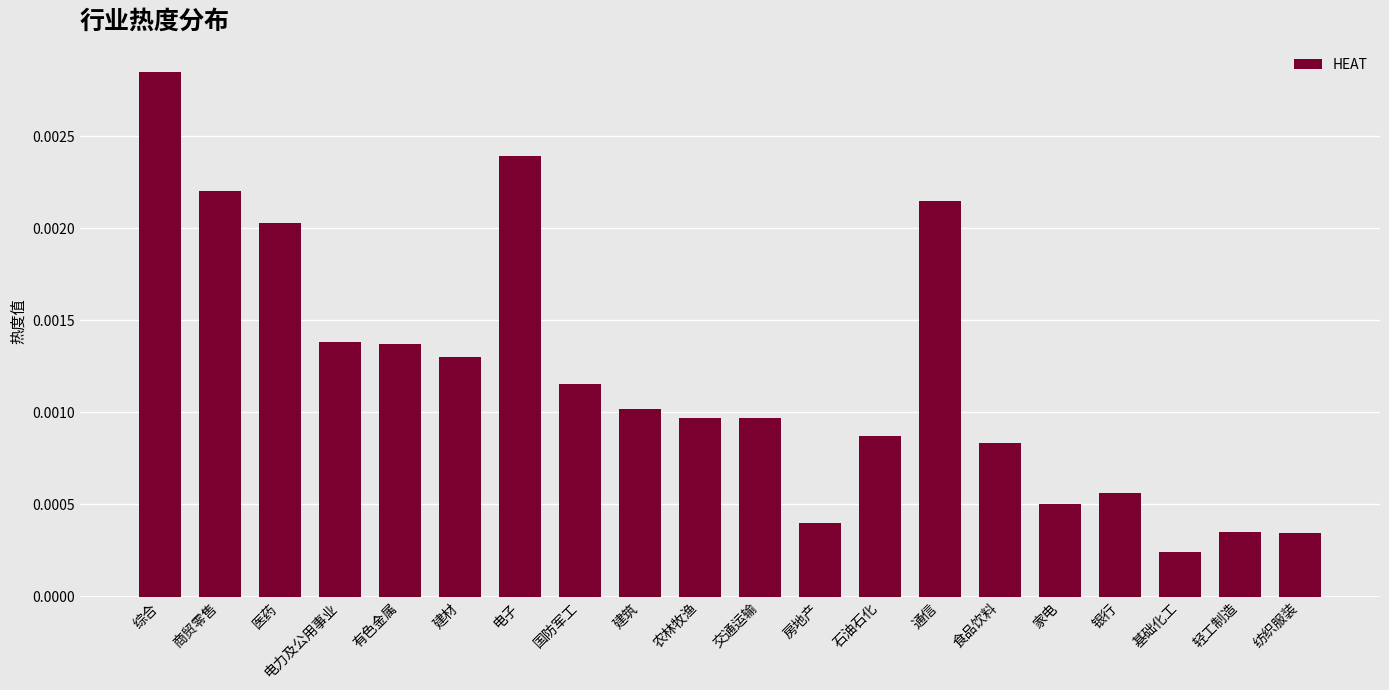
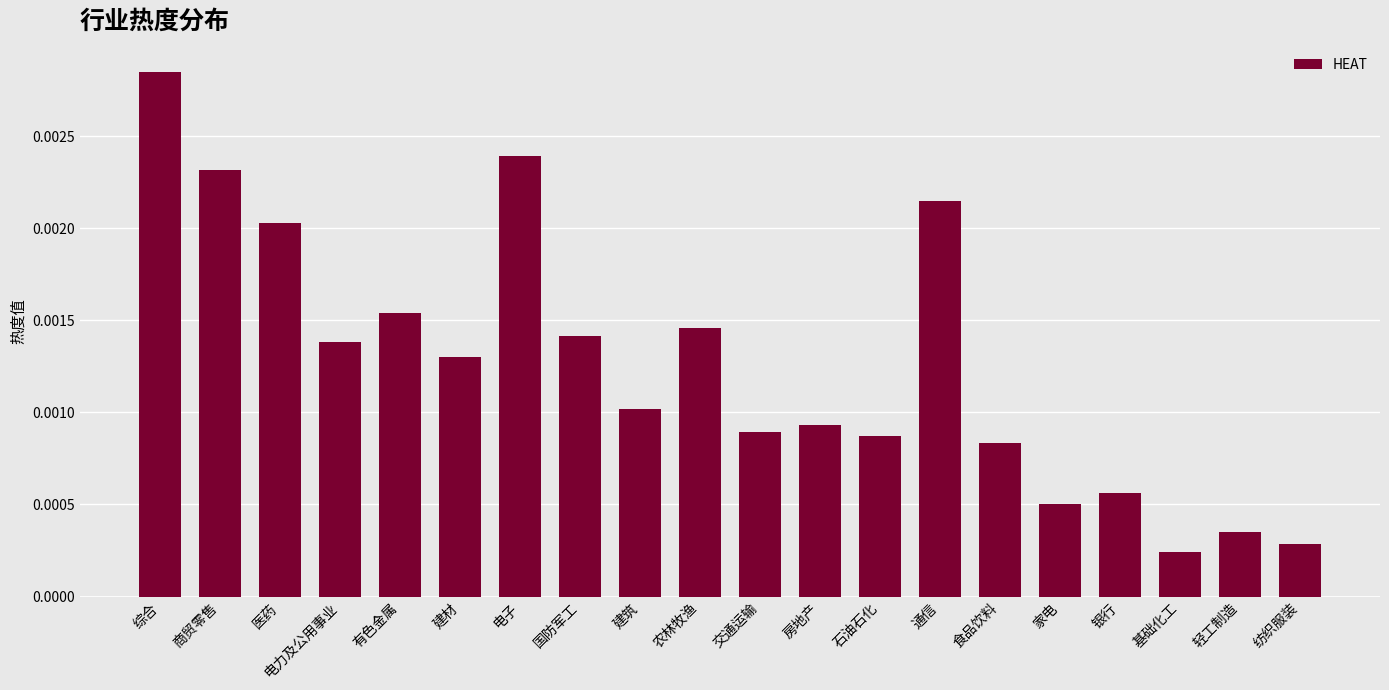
  {
    "综合": 0.00285,
-   "商贸零售": 0.00220,
+   "商贸零售": 0.00232,
    "医药": 0.00203,
    "电力及公用事业": 0.00138,
-   "有色金属": 0.00137,
+   "有色金属": 0.00154,
    "建材": 0.00130,
    "电子": 0.00239,
-   "国防军工": 0.00115,
+   "国防军工": 0.00142,
    "建筑": 0.00102,
-   "农林牧渔": 0.00097,
-   "交通运输": 0.00097,
-   "房地产": 0.00040,
+   "农林牧渔": 0.00146,
+   "交通运输": 0.00089,
+   "房地产": 0.00093,
    "石油石化": 0.00087,
    "通信": 0.00215,
    "食品饮料": 0.00083,
    "家电": 0.00051,
    "银行": 0.00056,
    "基础化工": 0.00024,
    "轻工制造": 0.00035,
-   "纺织服装": 0.00034
+   "纺织服装": 0.00029
  }
